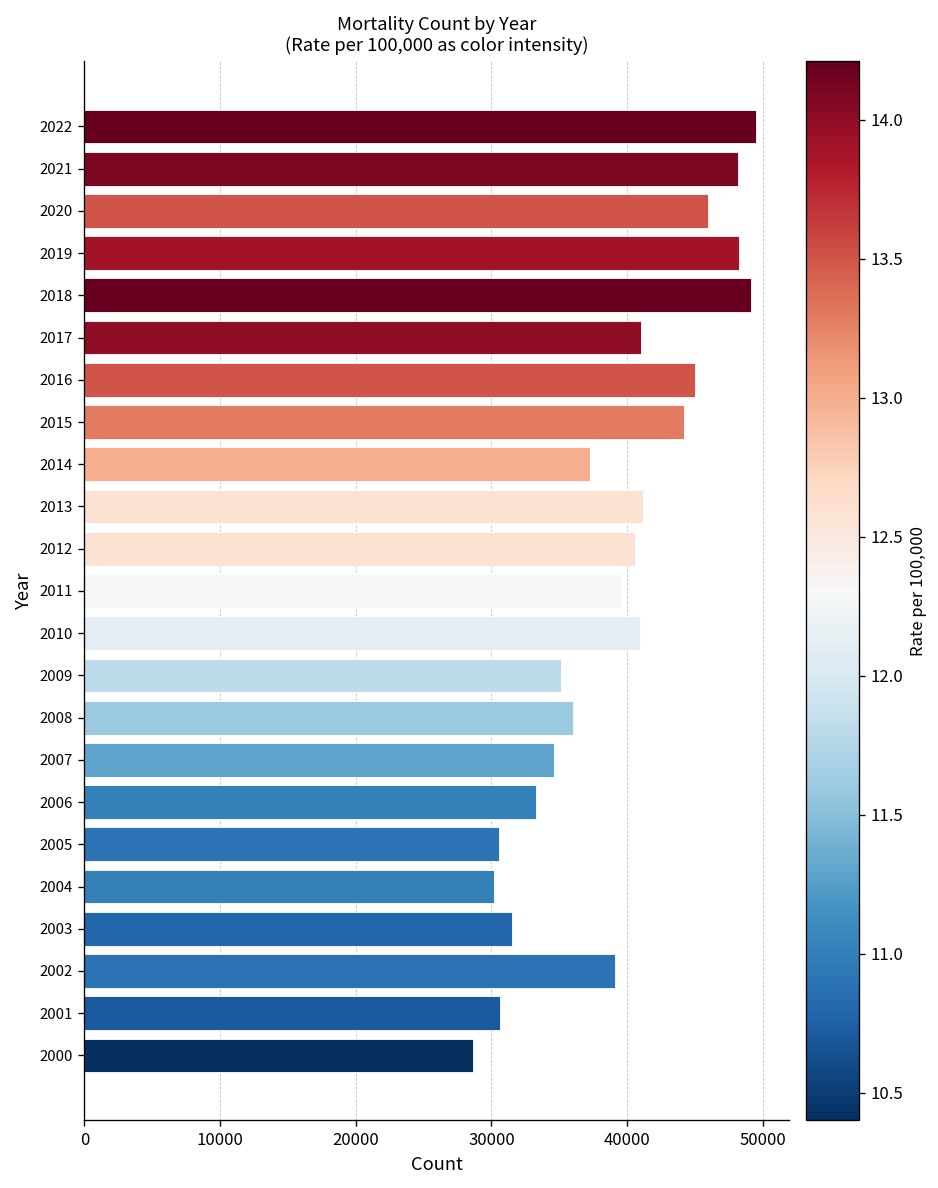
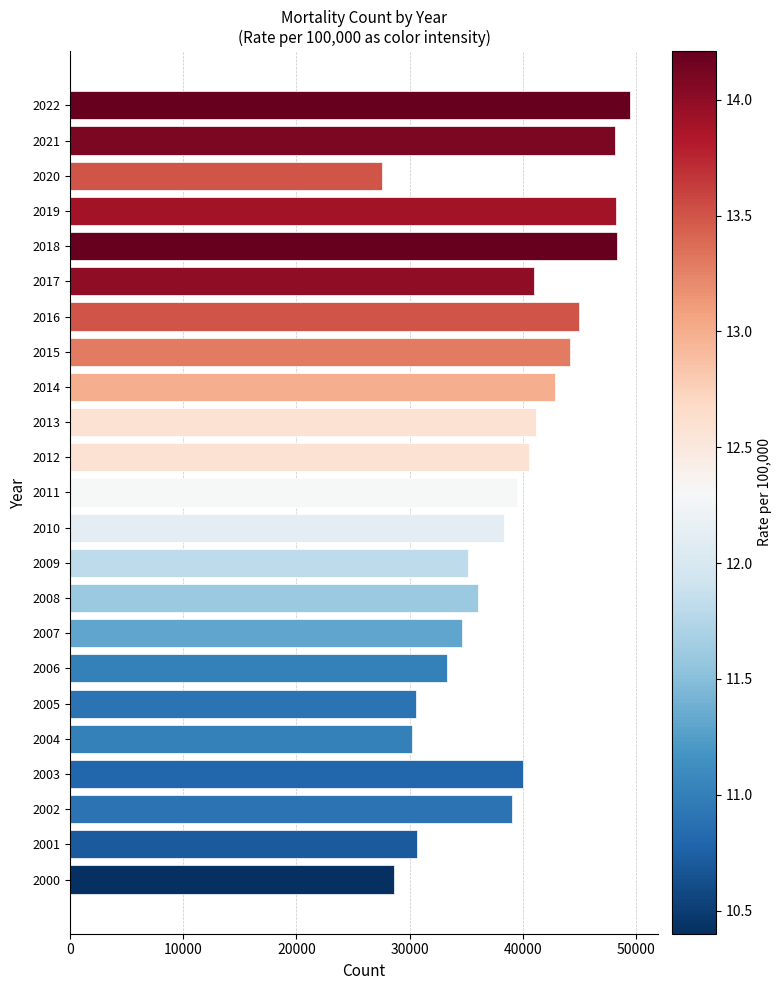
  {
    "2022": 49500,
    "2021": 48200,
-   "2020": 46000,
+   "2020": 27500,
    "2019": 48300,
-   "2018": 49100,
+   "2018": 48300,
    "2017": 41000,
    "2016": 45000,
    "2015": 44200,
-   "2014": 37200,
+   "2014": 42800,
    "2013": 41100,
    "2012": 40600,
    "2011": 39500,
-   "2010": 40900,
+   "2010": 38400,
    "2009": 35200,
    "2008": 36000,
    "2007": 34600,
    "2006": 33300,
    "2005": 30600,
    "2004": 30200,
-   "2003": 31500,
+   "2003": 40000,
    "2002": 39100,
    "2001": 30600,
    "2000": 28600
  }
